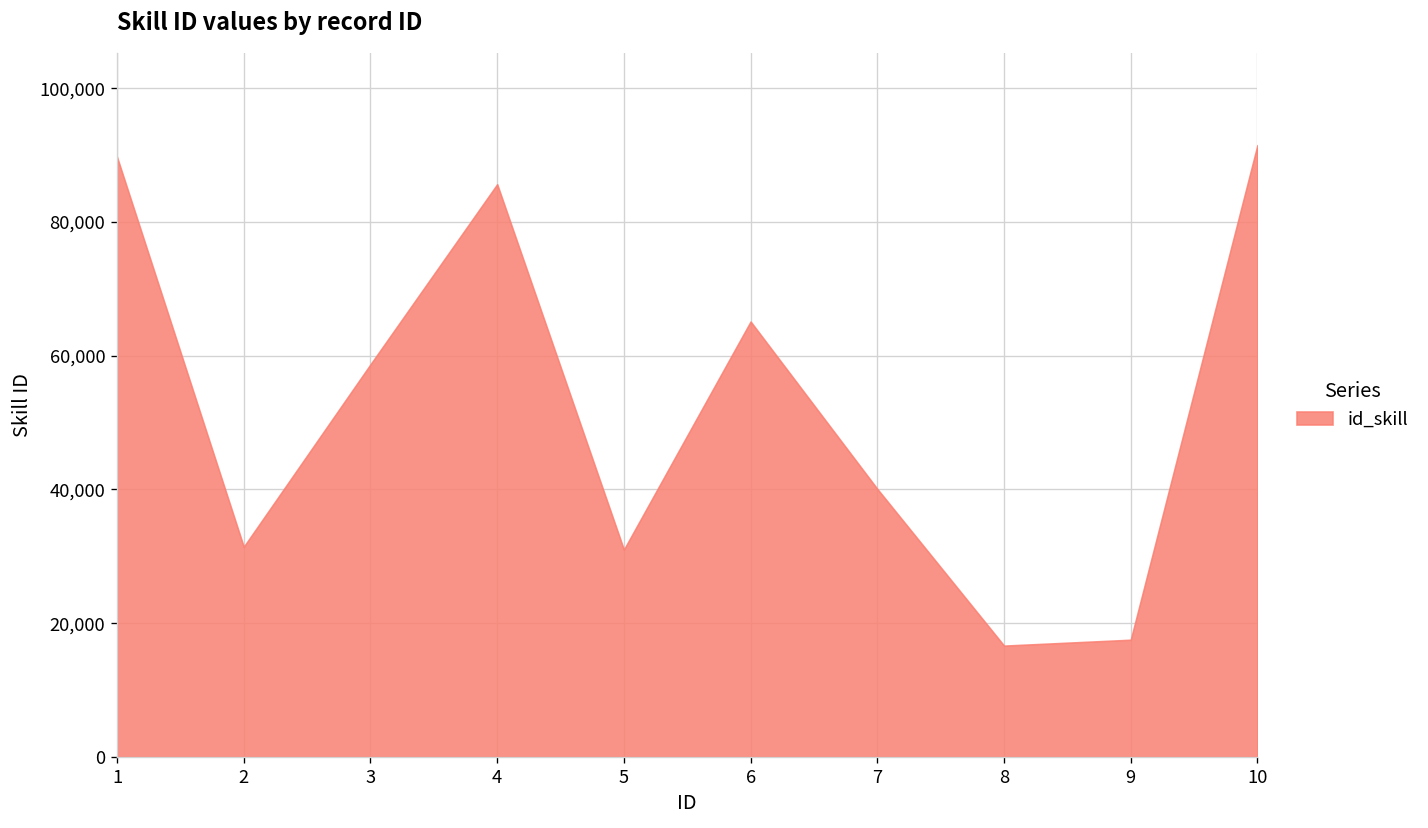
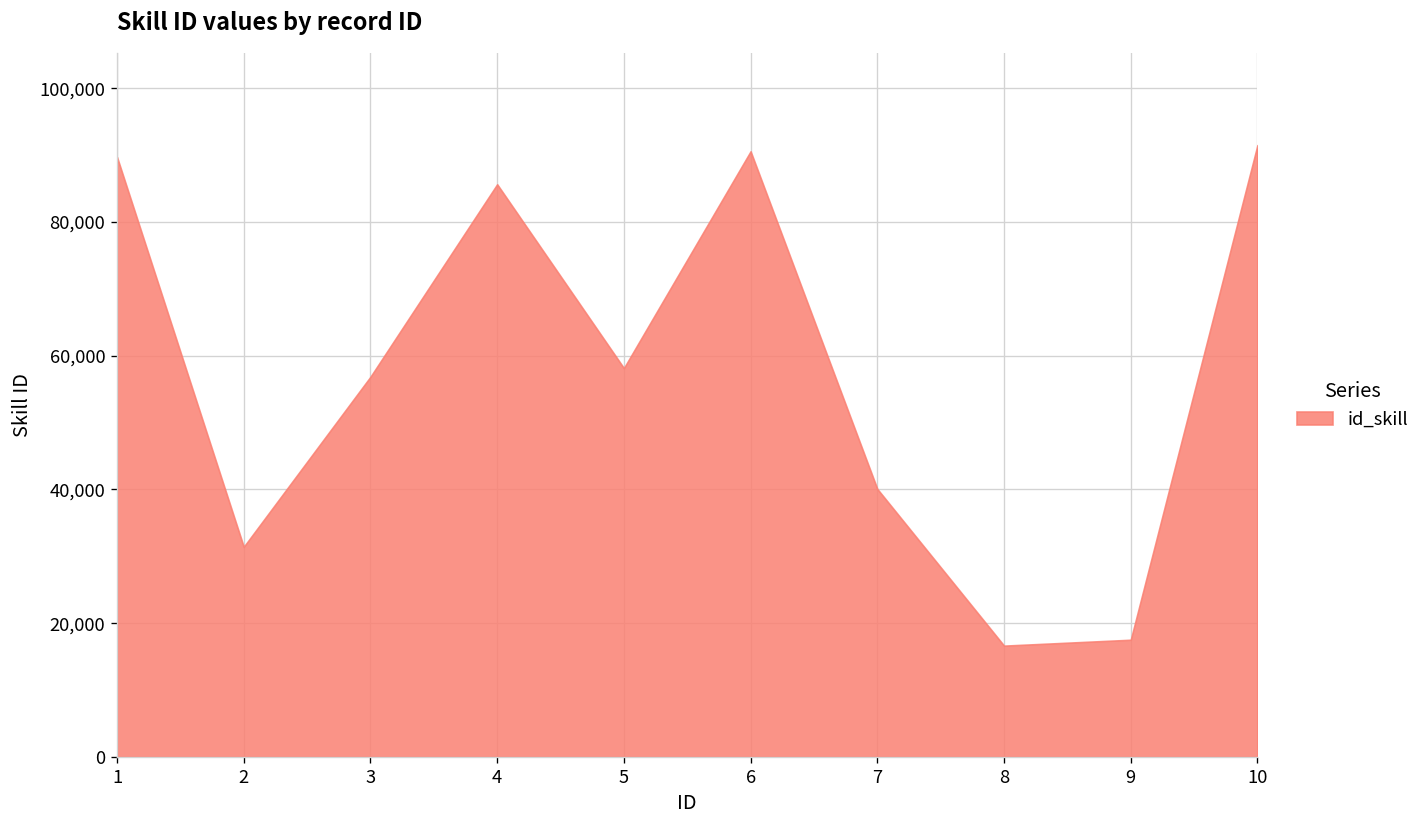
  {
    "1": "90,000",
    "2": "31,000",
-   "3": "59,000",
+   "3": "57,000",
    "4": "86,000",
-   "5": "31,000",
-   "6": "65,000",
+   "5": "58,000",
+   "6": "91,000",
    "7": "40,000",
    "8": "17,000",
    "9": "18,000",
    "10": "92,000"
  }
